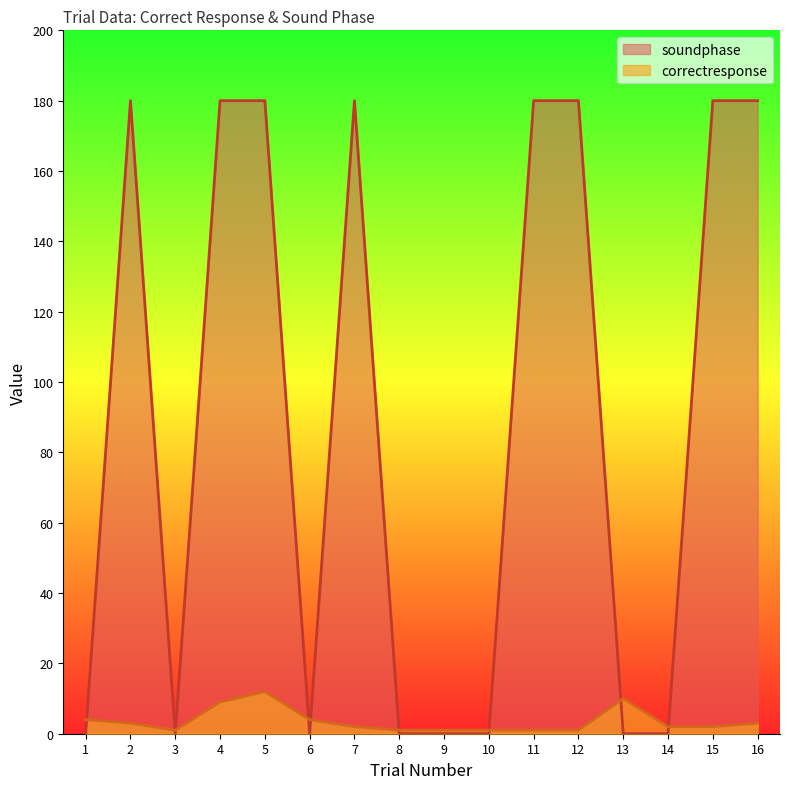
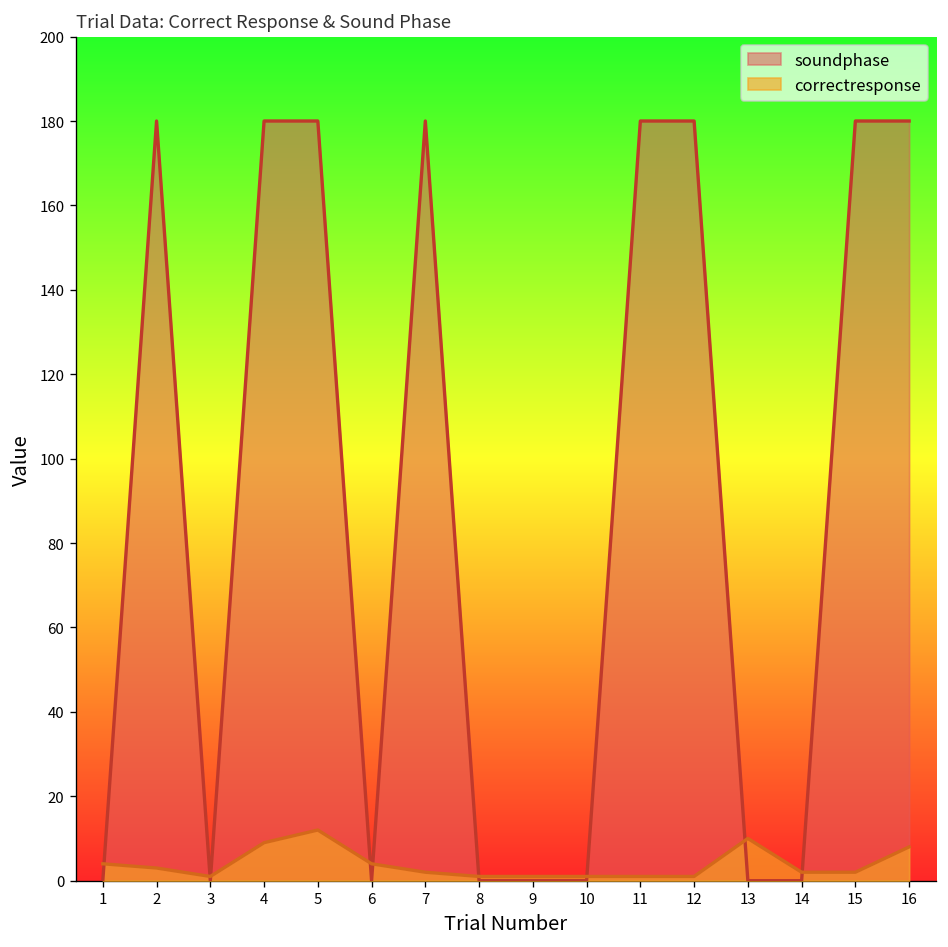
  {
    "soundphase": {
      "1": 0,
      "2": 180,
      "3": 0,
      "4": 180,
      "5": 180,
      "6": 0,
      "7": 180,
      "8": 0,
      "9": 0,
      "10": 0,
      "11": 180,
      "12": 180,
      "13": 0,
      "14": 0,
      "15": 180,
      "16": 180
    },
    "correctresponse": {
      "1": 4,
      "2": 3,
      "3": 1,
      "4": 9,
      "5": 12,
      "6": 4,
      "7": 2,
      "8": 1,
      "9": 1,
      "10": 1,
      "11": 1,
      "12": 1,
      "13": 10,
      "14": 2,
      "15": 2,
-     "16": 3
+     "16": 8
    }
  }
